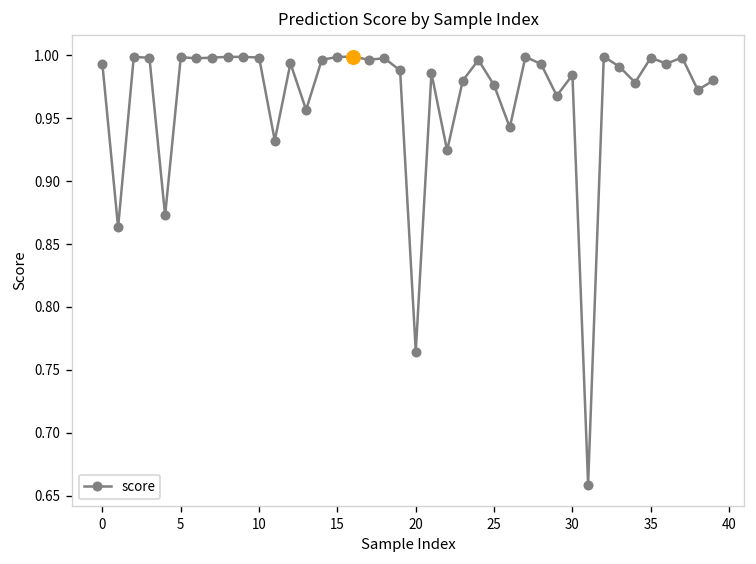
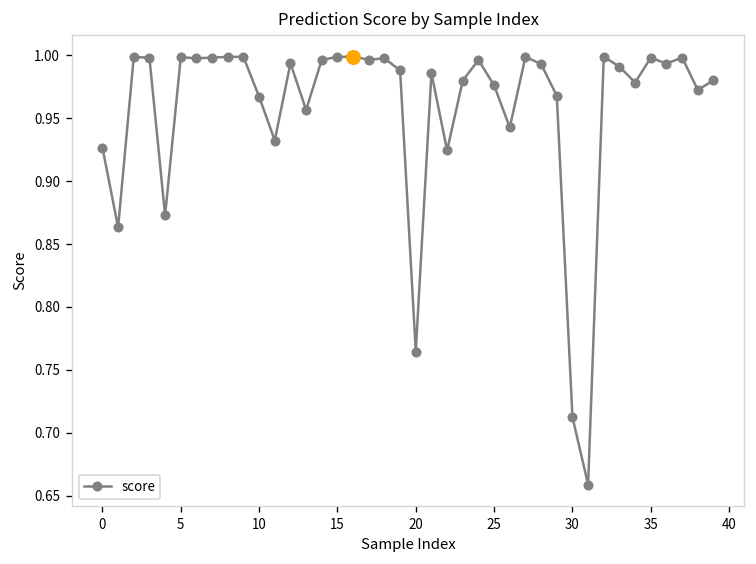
  {
    "score": {
-     "0": 0.993,
+     "0": 0.927,
      "5": 0.999,
-     "10": 0.998,
+     "10": 0.967,
      "15": 0.999,
      "20": 0.765,
      "25": 0.976,
-     "30": 0.984,
+     "30": 0.713,
      "35": 0.998
    }
  }
